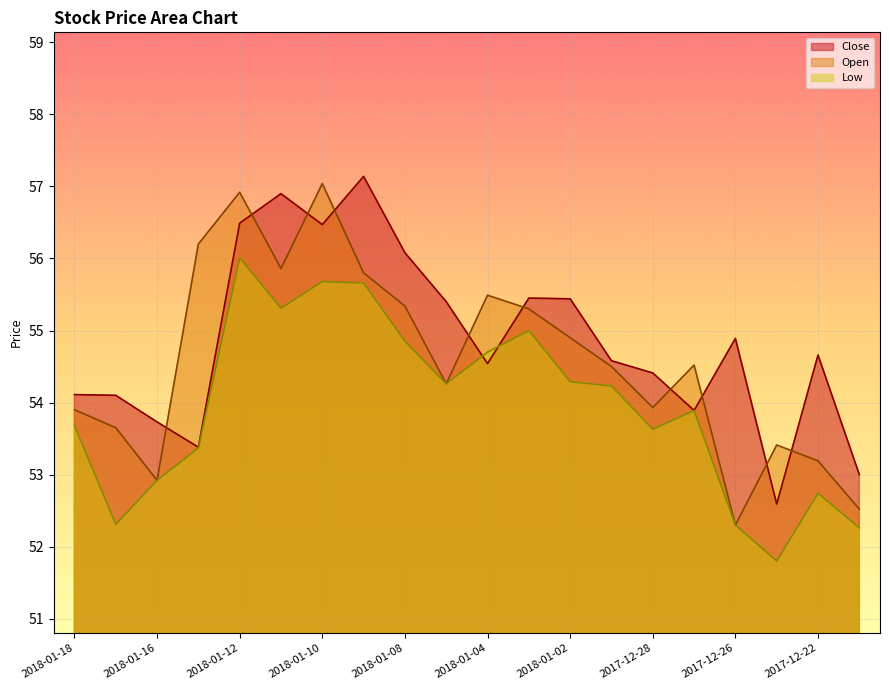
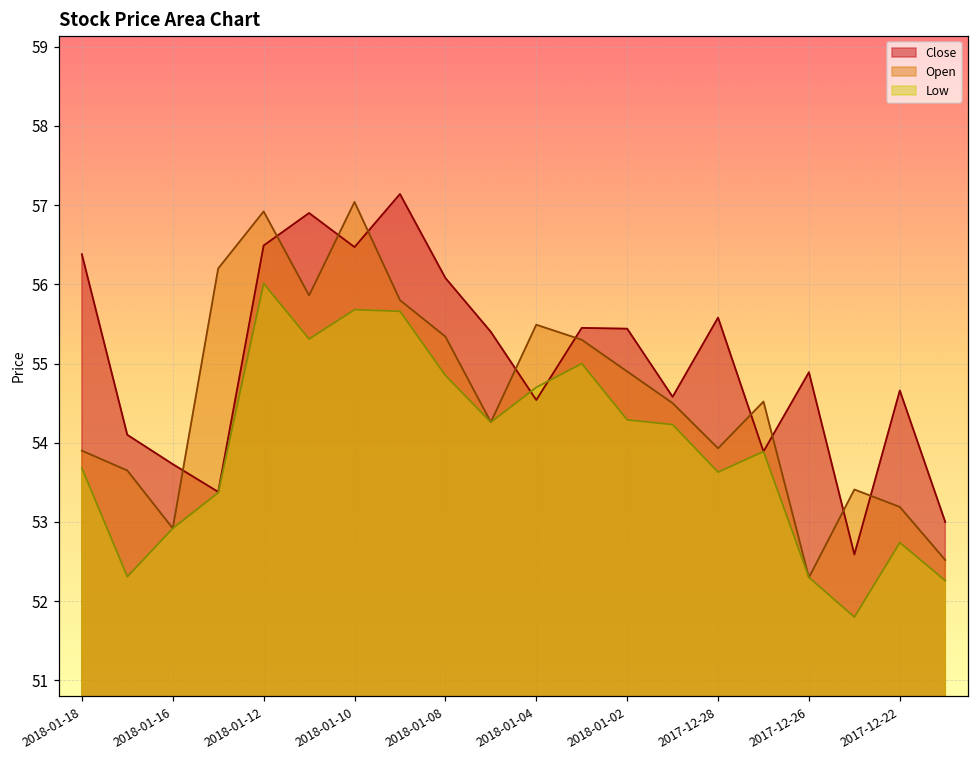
  {
    "Close": {
-     "2018-01-18": 54.1,
+     "2018-01-18": 56.4,
      "2018-01-16": 53.7,
      "2018-01-12": 56.5,
      "2018-01-10": 56.5,
      "2018-01-08": 56.1,
      "2018-01-04": 54.5,
      "2018-01-02": 55.4,
-     "2017-12-28": 54.4,
+     "2017-12-28": 55.6,
      "2017-12-26": 54.9,
      "2017-12-22": 54.7
    }
  }
